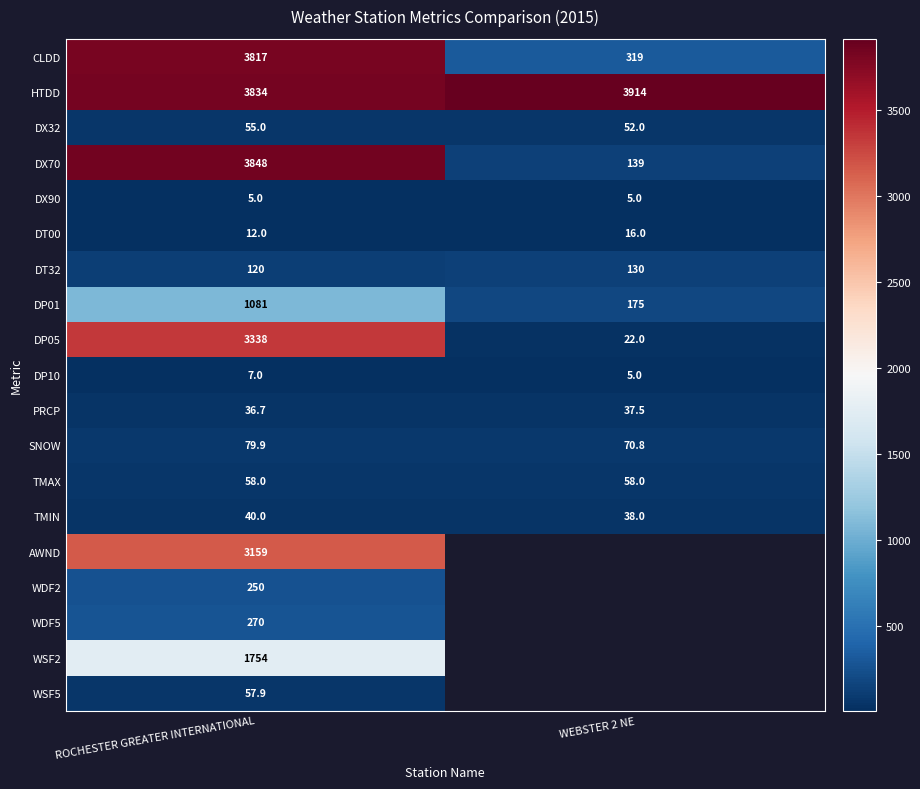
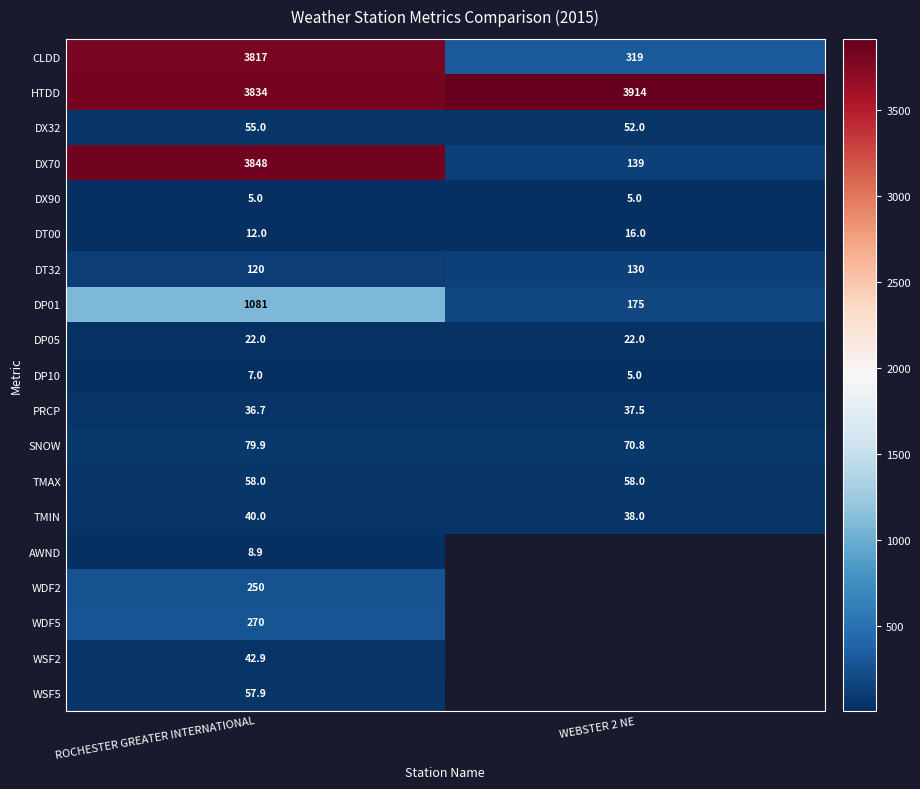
  {
    "CLDD": {
      "ROCHESTER GREATER INTERNATIONAL": 3817,
      "WEBSTER 2 NE": 319
    },
    "HTDD": {
      "ROCHESTER GREATER INTERNATIONAL": 3834,
      "WEBSTER 2 NE": 3914
    },
    "DX32": {
      "ROCHESTER GREATER INTERNATIONAL": 55.0,
      "WEBSTER 2 NE": 52.0
    },
    "DX70": {
      "ROCHESTER GREATER INTERNATIONAL": 3848,
      "WEBSTER 2 NE": 139
    },
    "DX90": {
      "ROCHESTER GREATER INTERNATIONAL": 5.0,
      "WEBSTER 2 NE": 5.0
    },
    "DT00": {
      "ROCHESTER GREATER INTERNATIONAL": 12.0,
      "WEBSTER 2 NE": 16.0
    },
    "DT32": {
      "ROCHESTER GREATER INTERNATIONAL": 120,
      "WEBSTER 2 NE": 130
    },
    "DP01": {
      "ROCHESTER GREATER INTERNATIONAL": 1081,
      "WEBSTER 2 NE": 175
    },
    "DP05": {
-     "ROCHESTER GREATER INTERNATIONAL": 3338,
+     "ROCHESTER GREATER INTERNATIONAL": 22.0,
      "WEBSTER 2 NE": 22.0
    },
    "DP10": {
      "ROCHESTER GREATER INTERNATIONAL": 7.0,
      "WEBSTER 2 NE": 5.0
    },
    "PRCP": {
      "ROCHESTER GREATER INTERNATIONAL": 36.7,
      "WEBSTER 2 NE": 37.5
    },
    "SNOW": {
      "ROCHESTER GREATER INTERNATIONAL": 79.9,
      "WEBSTER 2 NE": 70.8
    },
    "TMAX": {
      "ROCHESTER GREATER INTERNATIONAL": 58.0,
      "WEBSTER 2 NE": 58.0
    },
    "TMIN": {
      "ROCHESTER GREATER INTERNATIONAL": 40.0,
      "WEBSTER 2 NE": 38.0
    },
    "AWND": {
-     "ROCHESTER GREATER INTERNATIONAL": 3159
+     "ROCHESTER GREATER INTERNATIONAL": 8.9
    },
    "WDF2": {
      "ROCHESTER GREATER INTERNATIONAL": 250
    },
    "WDF5": {
      "ROCHESTER GREATER INTERNATIONAL": 270
    },
    "WSF2": {
-     "ROCHESTER GREATER INTERNATIONAL": 1754
+     "ROCHESTER GREATER INTERNATIONAL": 42.9
    },
    "WSF5": {
      "ROCHESTER GREATER INTERNATIONAL": 57.9
    }
  }
